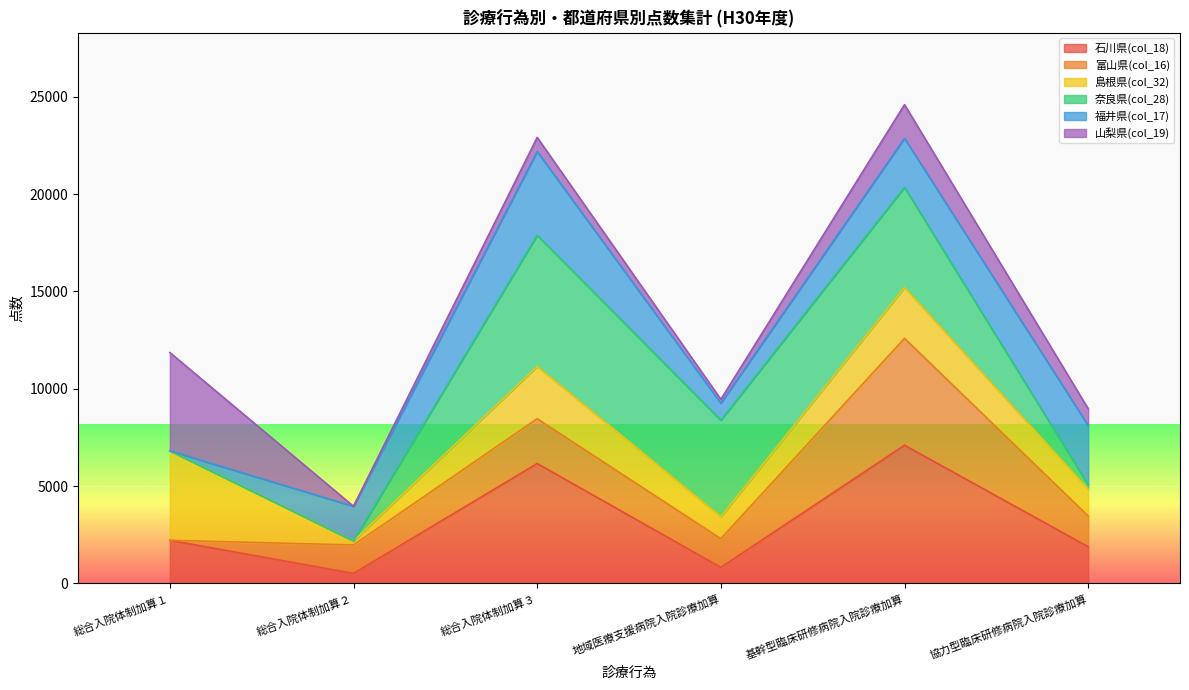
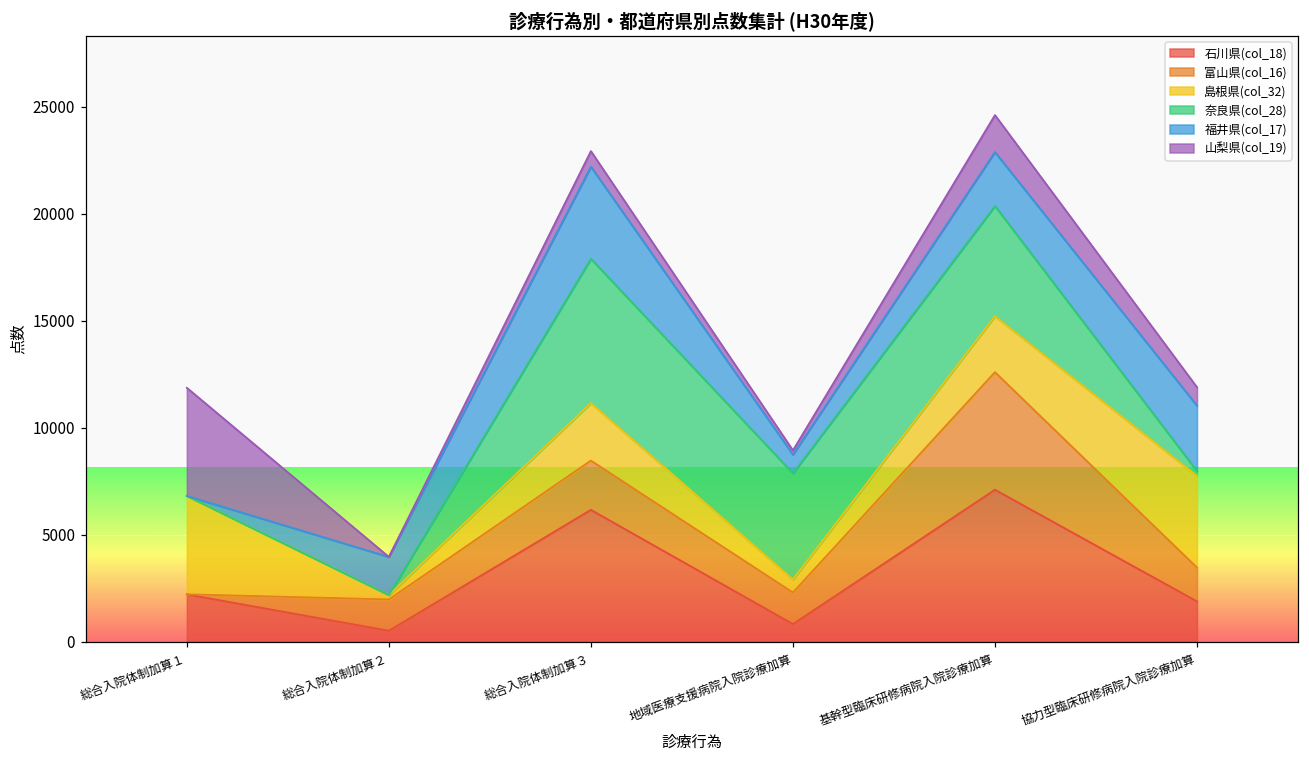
  {
    "島根県(col_32)": {
      "総合入院体制加算３": 2700,
-     "地域医療支援病院入院診療加算": 1100,
+     "地域医療支援病院入院診療加算": 600,
      "基幹型臨床研修病院入院診療加算": 2600,
-     "協力型臨床研修病院入院診療加算": 1400
+     "協力型臨床研修病院入院診療加算": 4300
    },
    "奈良県(col_28)": {
      "総合入院体制加算３": 6700,
      "地域医療支援病院入院診療加算": 5000,
      "基幹型臨床研修病院入院診療加算": 5100,
      "協力型臨床研修病院入院診療加算": 200
    },
    "福井県(col_17)": {
      "総合入院体制加算３": 4300,
      "地域医療支援病院入院診療加算": 900,
      "基幹型臨床研修病院入院診療加算": 2500,
      "協力型臨床研修病院入院診療加算": 3100
    },
    "山梨県(col_19)": {
      "総合入院体制加算１": 5000,
      "総合入院体制加算３": 700,
      "地域医療支援病院入院診療加算": 200,
      "基幹型臨床研修病院入院診療加算": 1700,
      "協力型臨床研修病院入院診療加算": 900
    }
  }
